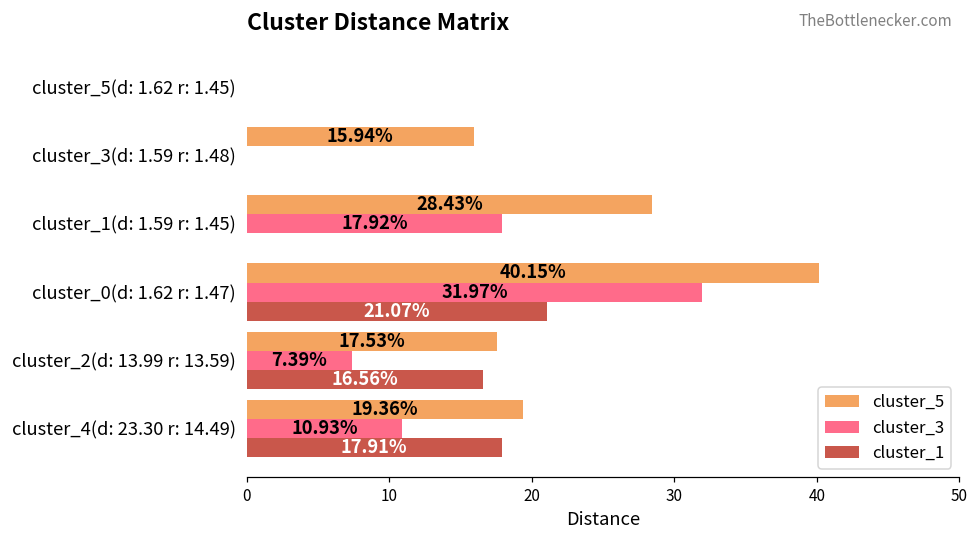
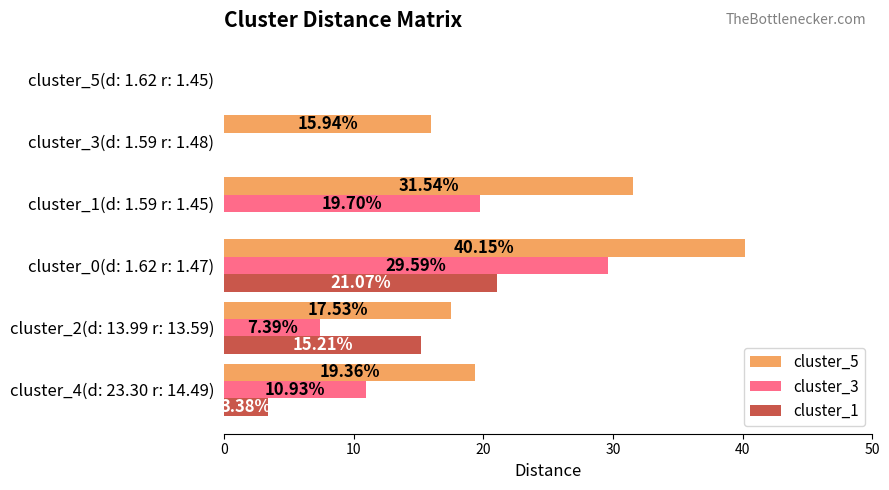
  {
    "cluster_5": {
      "cluster_3(d: 1.59 r: 1.48)": "15.94%",
-     "cluster_1(d: 1.59 r: 1.45)": "28.43%",
+     "cluster_1(d: 1.59 r: 1.45)": "31.54%",
      "cluster_0(d: 1.62 r: 1.47)": "40.15%",
      "cluster_2(d: 13.99 r: 13.59)": "17.53%",
      "cluster_4(d: 23.30 r: 14.49)": "19.36%"
    },
    "cluster_3": {
-     "cluster_1(d: 1.59 r: 1.45)": "17.92%",
-     "cluster_0(d: 1.62 r: 1.47)": "31.97%",
+     "cluster_1(d: 1.59 r: 1.45)": "19.70%",
+     "cluster_0(d: 1.62 r: 1.47)": "29.59%",
      "cluster_2(d: 13.99 r: 13.59)": "7.39%",
      "cluster_4(d: 23.30 r: 14.49)": "10.93%"
    },
    "cluster_1": {
      "cluster_0(d: 1.62 r: 1.47)": "21.07%",
-     "cluster_2(d: 13.99 r: 13.59)": "16.56%",
-     "cluster_4(d: 23.30 r: 14.49)": "17.91%"
+     "cluster_2(d: 13.99 r: 13.59)": "15.21%",
+     "cluster_4(d: 23.30 r: 14.49)": "3.38%"
    }
  }
